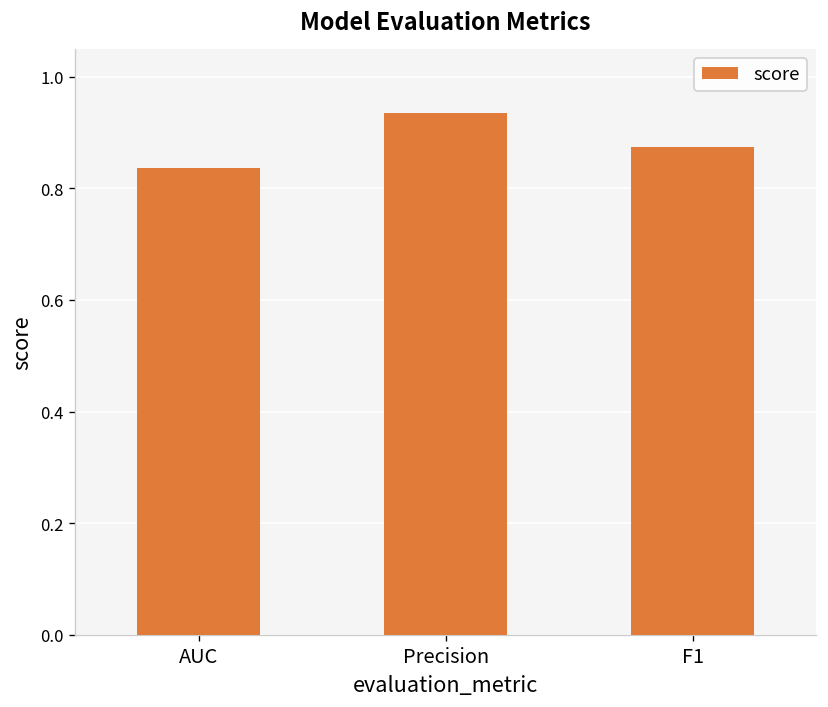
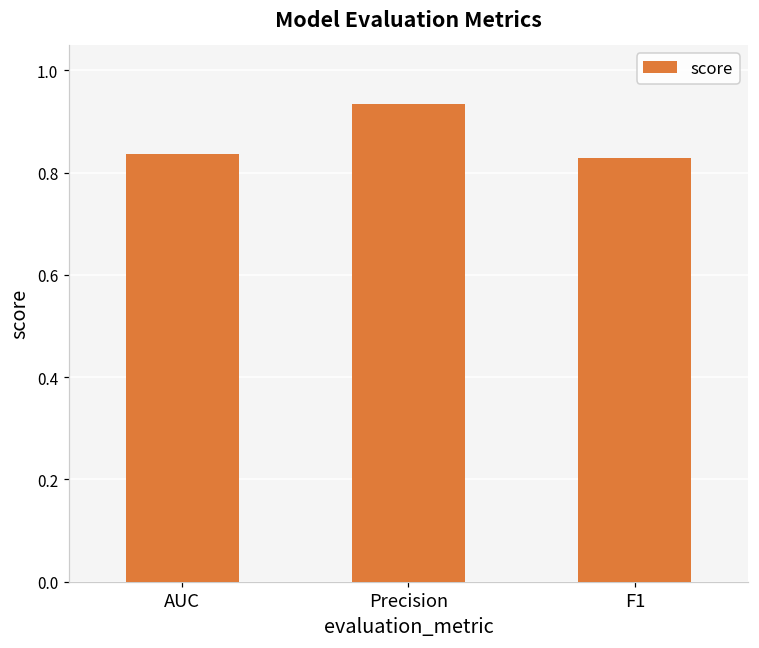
  {
    "AUC": 0.84,
    "Precision": 0.94,
-   "F1": 0.87
+   "F1": 0.83
  }
